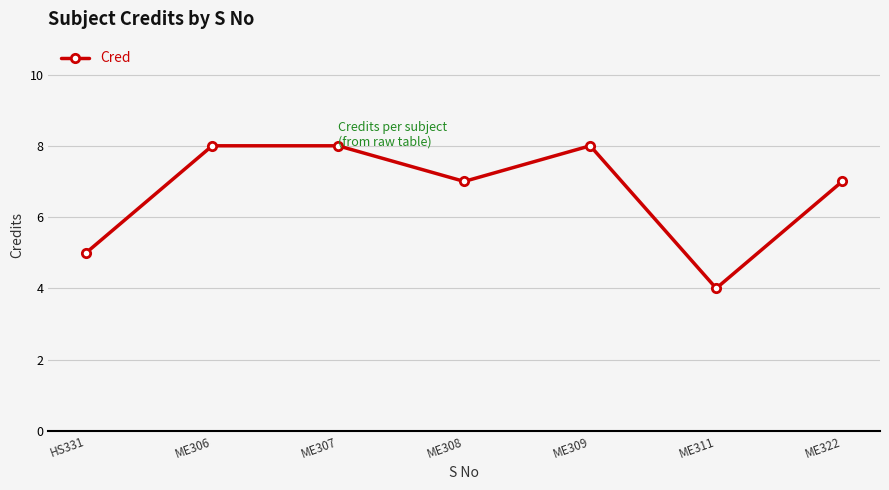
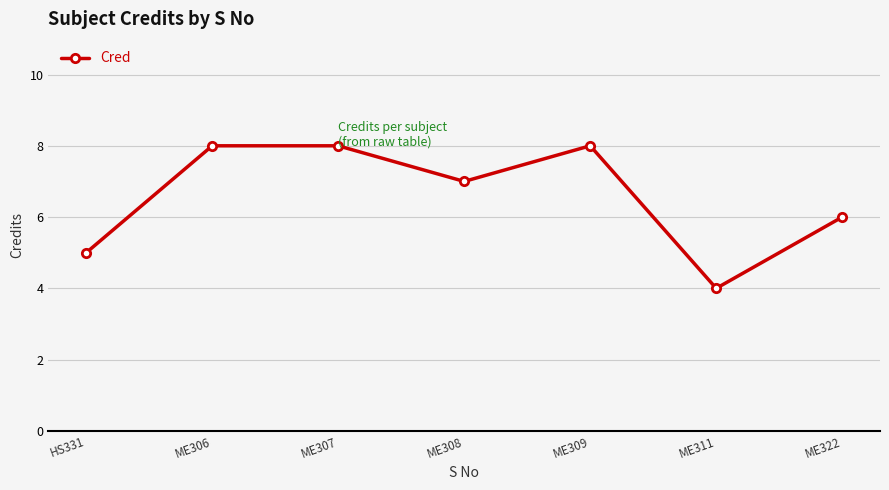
  {
    "HS331": 5,
    "ME306": 8,
    "ME307": 8,
    "ME308": 7,
    "ME309": 8,
    "ME311": 4,
-   "ME322": 7
+   "ME322": 6
  }
